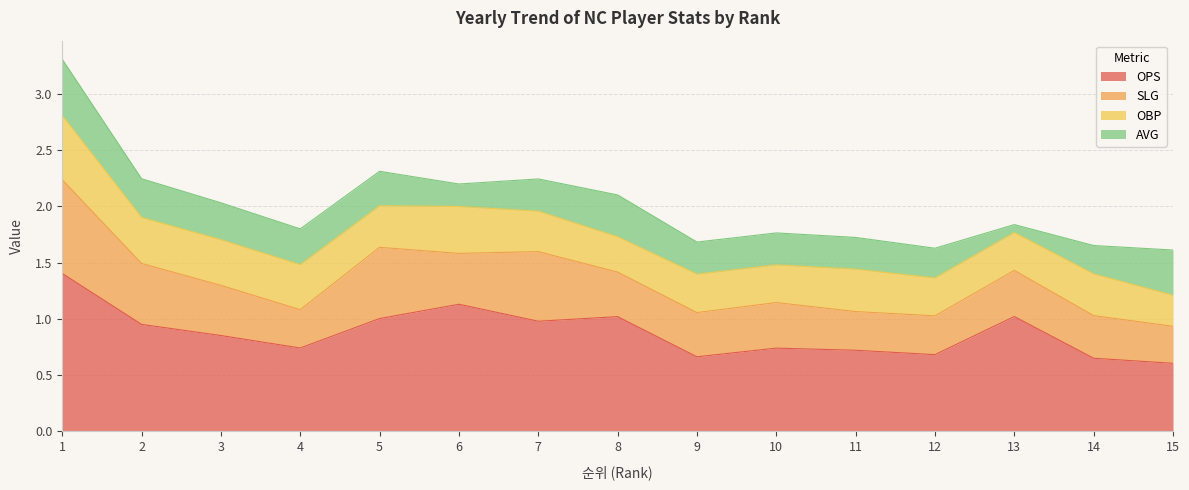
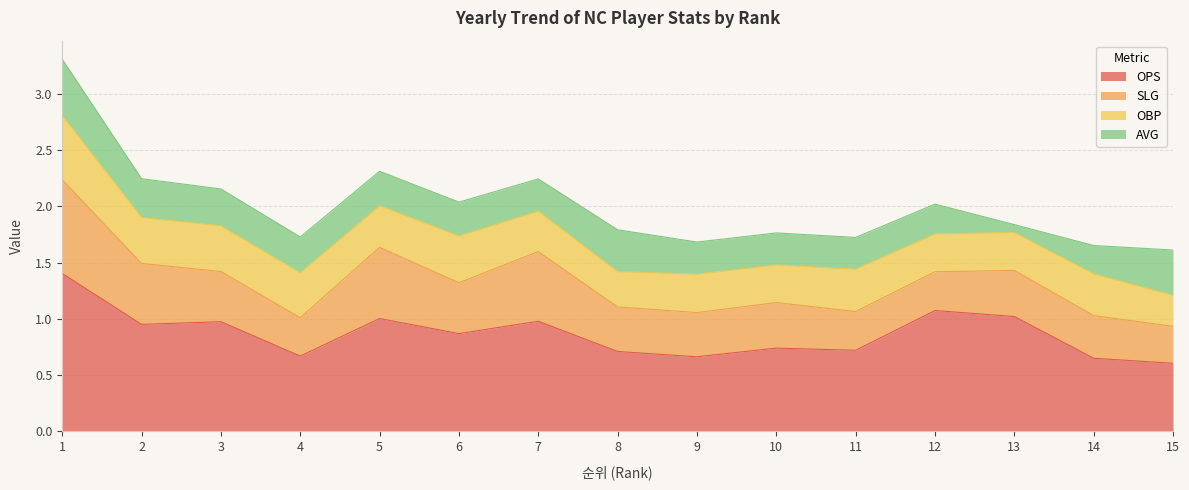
  {
    "OPS": {
      "1": 1.40,
      "2": 0.95,
-     "3": 0.85,
-     "4": 0.74,
+     "3": 0.98,
+     "4": 0.67,
      "5": 1.00,
-     "6": 1.13,
+     "6": 0.87,
      "7": 0.98,
-     "8": 1.02,
+     "8": 0.71,
      "9": 0.66,
      "10": 0.74,
      "11": 0.72,
-     "12": 0.68,
+     "12": 1.07,
      "13": 1.02,
      "14": 0.65,
      "15": 0.61
    },
    "AVG": {
      "1": 0.5,
      "2": 0.34,
      "3": 0.33,
      "4": 0.3,
      "5": 0.3,
-     "6": 0.2,
+     "6": 0.3,
      "7": 0.3,
      "8": 0.37,
      "9": 0.3,
      "10": 0.3,
      "11": 0.3,
      "12": 0.26,
      "13": 0.07,
      "14": 0.25,
      "15": 0.4
    }
  }
